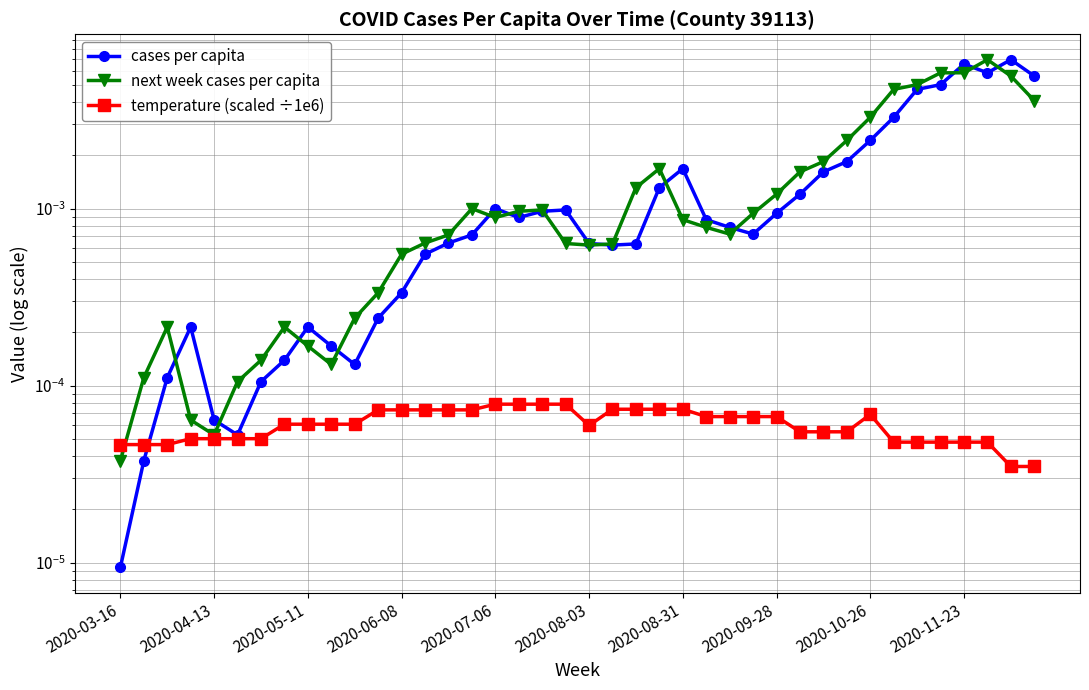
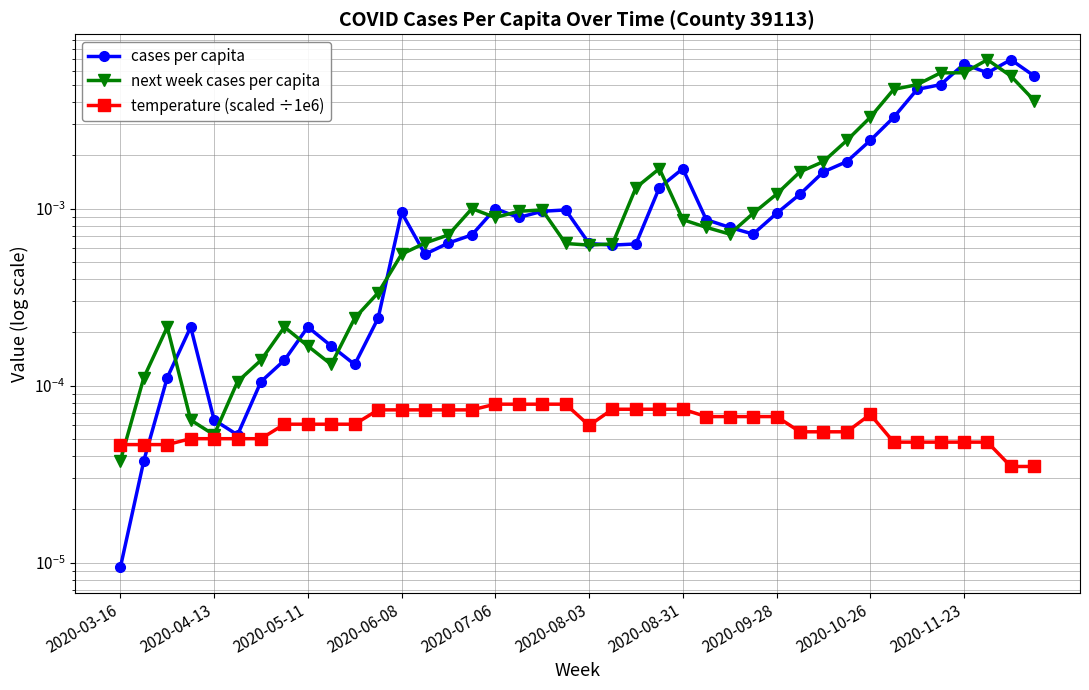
  {
    "cases per capita": {
      "2020-03-16": 0.000009,
      "2020-04-13": 0.000064,
      "2020-05-11": 0.00021,
-     "2020-06-08": 0.00033,
+     "2020-06-08": 0.0010,
      "2020-07-06": 0.0010,
      "2020-08-31": 0.0017,
      "2020-09-28": 0.0009,
      "2020-10-26": 0.0024,
      "2020-11-23": 0.0066
    },
    "next week cases per capita": {
      "2020-03-16": 0.000038,
      "2020-04-13": 0.000053,
      "2020-05-11": 0.00017,
      "2020-06-08": 0.00055,
      "2020-07-06": 0.0009,
      "2020-08-31": 0.0009,
      "2020-09-28": 0.0012,
      "2020-10-26": 0.0033,
      "2020-11-23": 0.0059
    },
    "temperature (scaled ÷1e6)": {
      "2020-03-16": 0.000046,
      "2020-04-13": 0.00005,
      "2020-05-11": 0.00006,
      "2020-06-08": 0.000073,
      "2020-07-06": 0.00008,
      "2020-08-03": 0.00006,
      "2020-08-31": 0.000074,
      "2020-09-28": 0.000067,
      "2020-10-26": 0.00007,
      "2020-11-23": 0.000048
    }
  }
